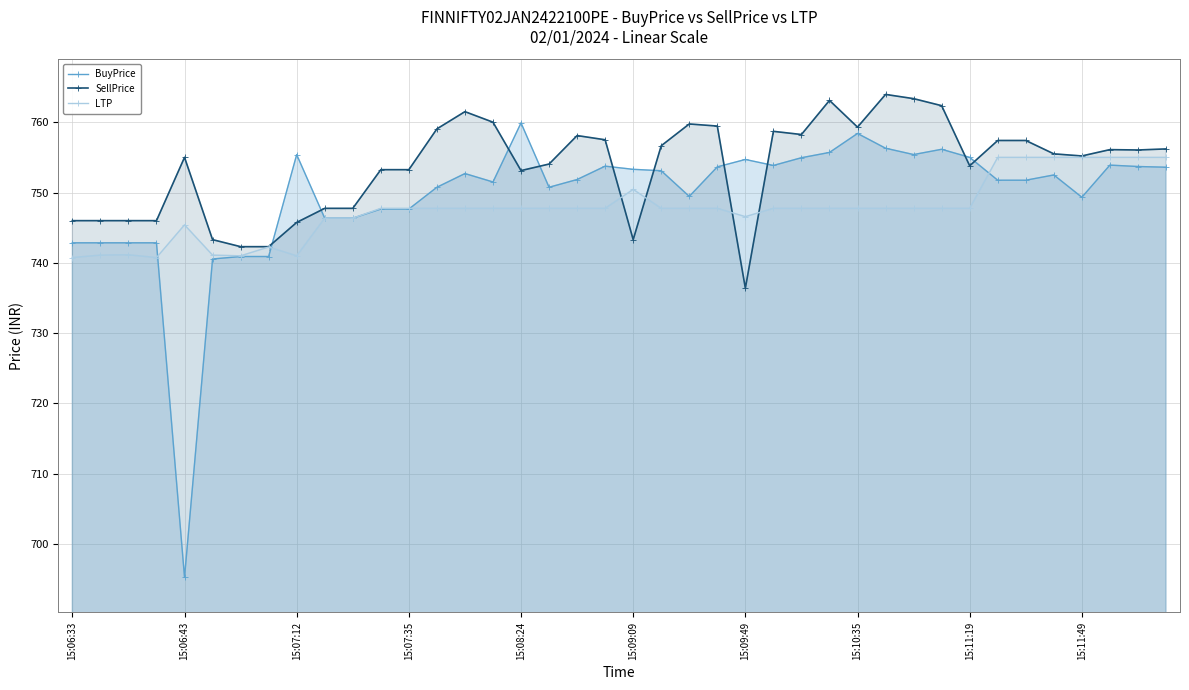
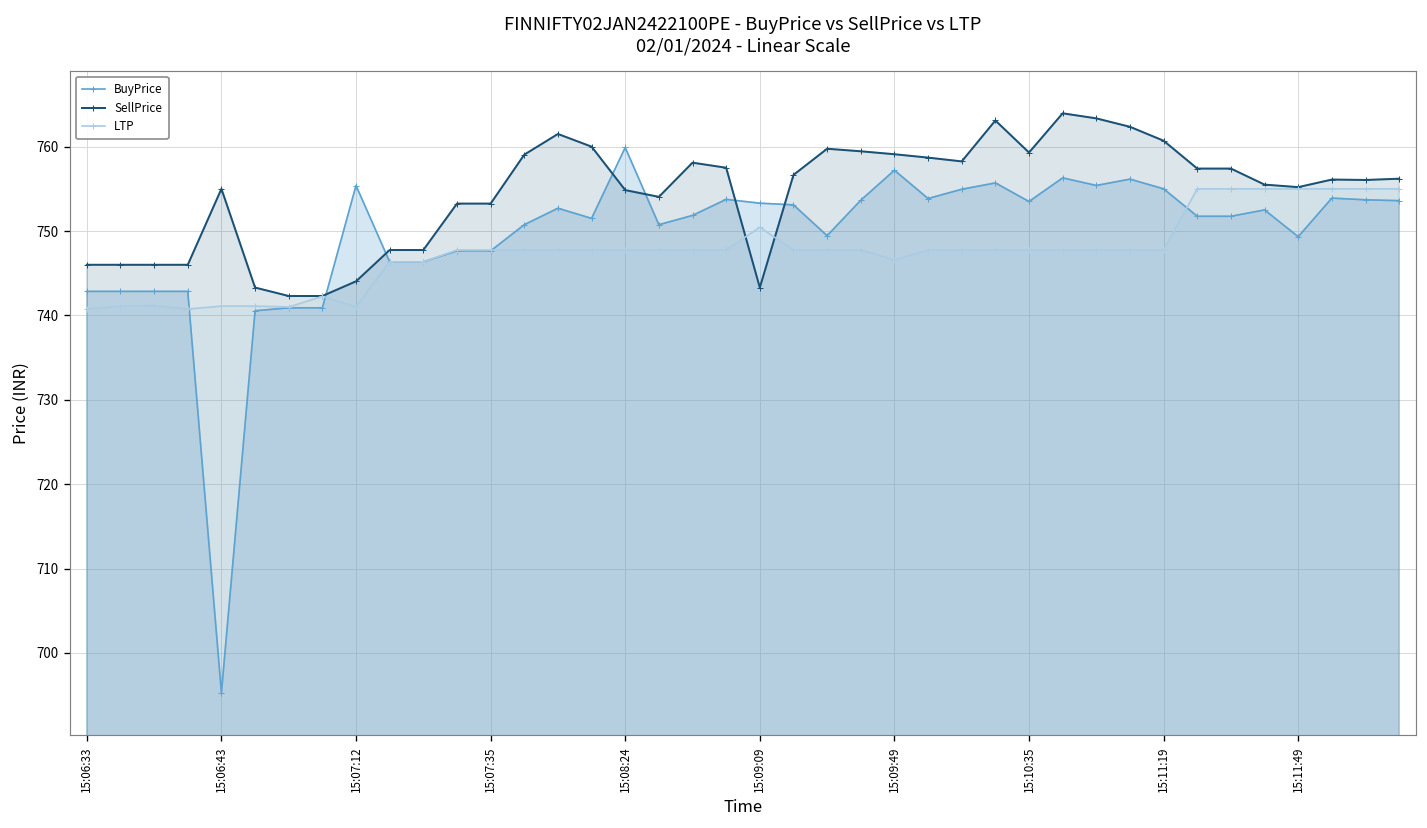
  {
    "BuyPrice": {
      "15:06:43": 695,
      "15:07:12": 755,
      "15:08:24": 760,
      "15:09:09": 753,
-     "15:09:49": 755,
-     "15:10:35": 758,
+     "15:09:49": 757,
+     "15:10:35": 754,
      "15:11:19": 755,
      "15:11:49": 749
    },
    "SellPrice": {
      "15:06:43": 755,
-     "15:07:12": 746,
-     "15:08:24": 753,
+     "15:07:12": 744,
+     "15:08:24": 755,
      "15:09:09": 743,
-     "15:09:49": 736,
+     "15:09:49": 759,
      "15:10:35": 759,
-     "15:11:19": 754
+     "15:11:19": 761
    },
    "LTP": {
-     "15:06:43": 745,
+     "15:06:43": 741,
      "15:07:12": 741,
      "15:08:24": 748,
      "15:09:09": 750,
      "15:09:49": 747,
      "15:10:35": 748,
      "15:11:19": 748
    }
  }
